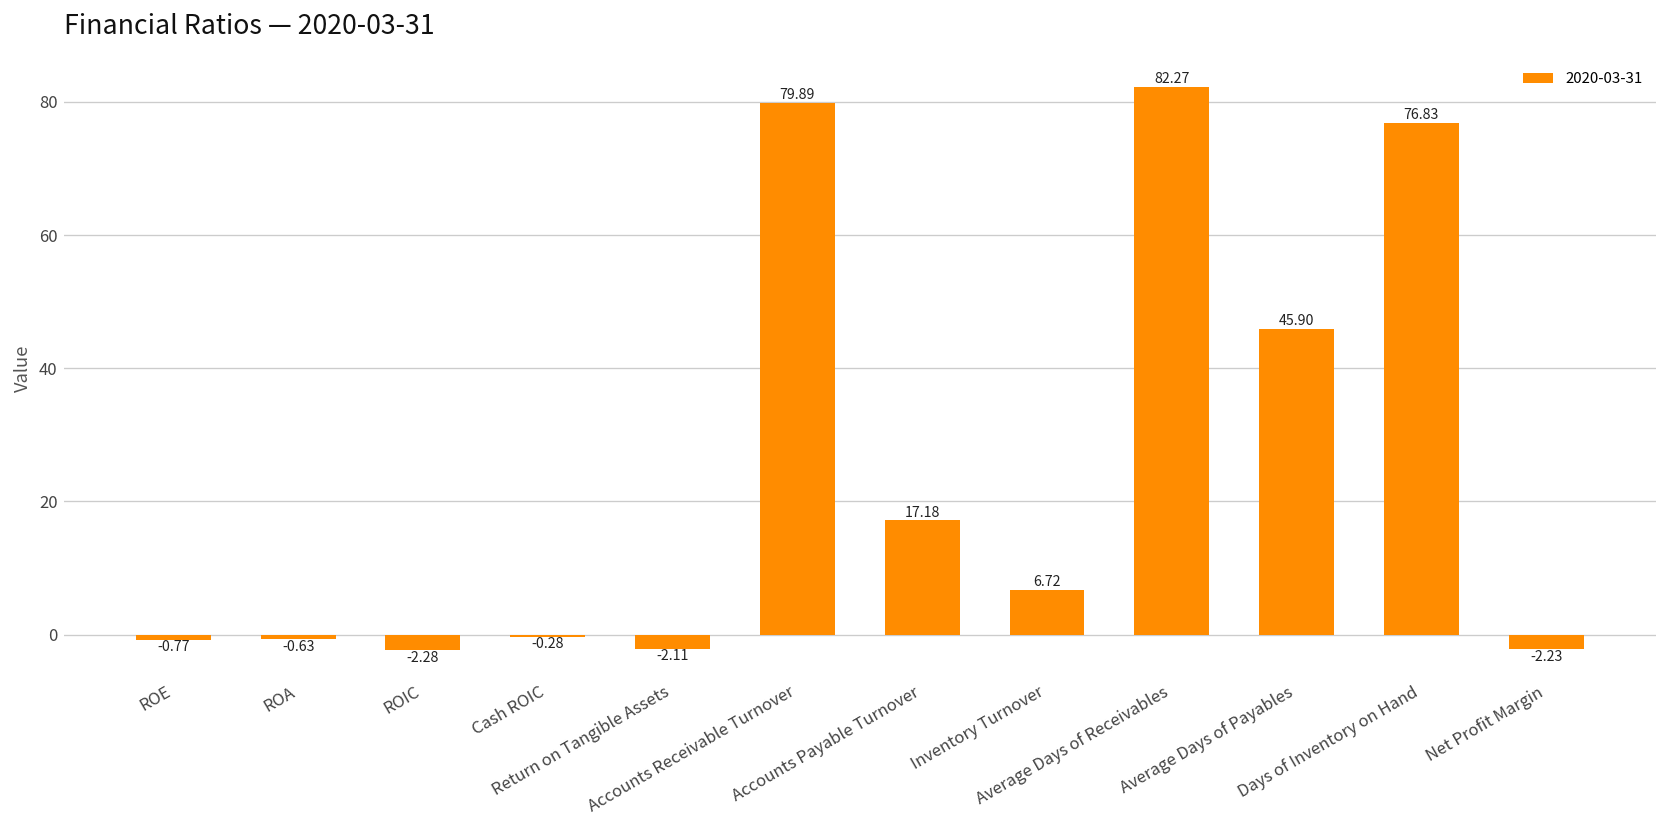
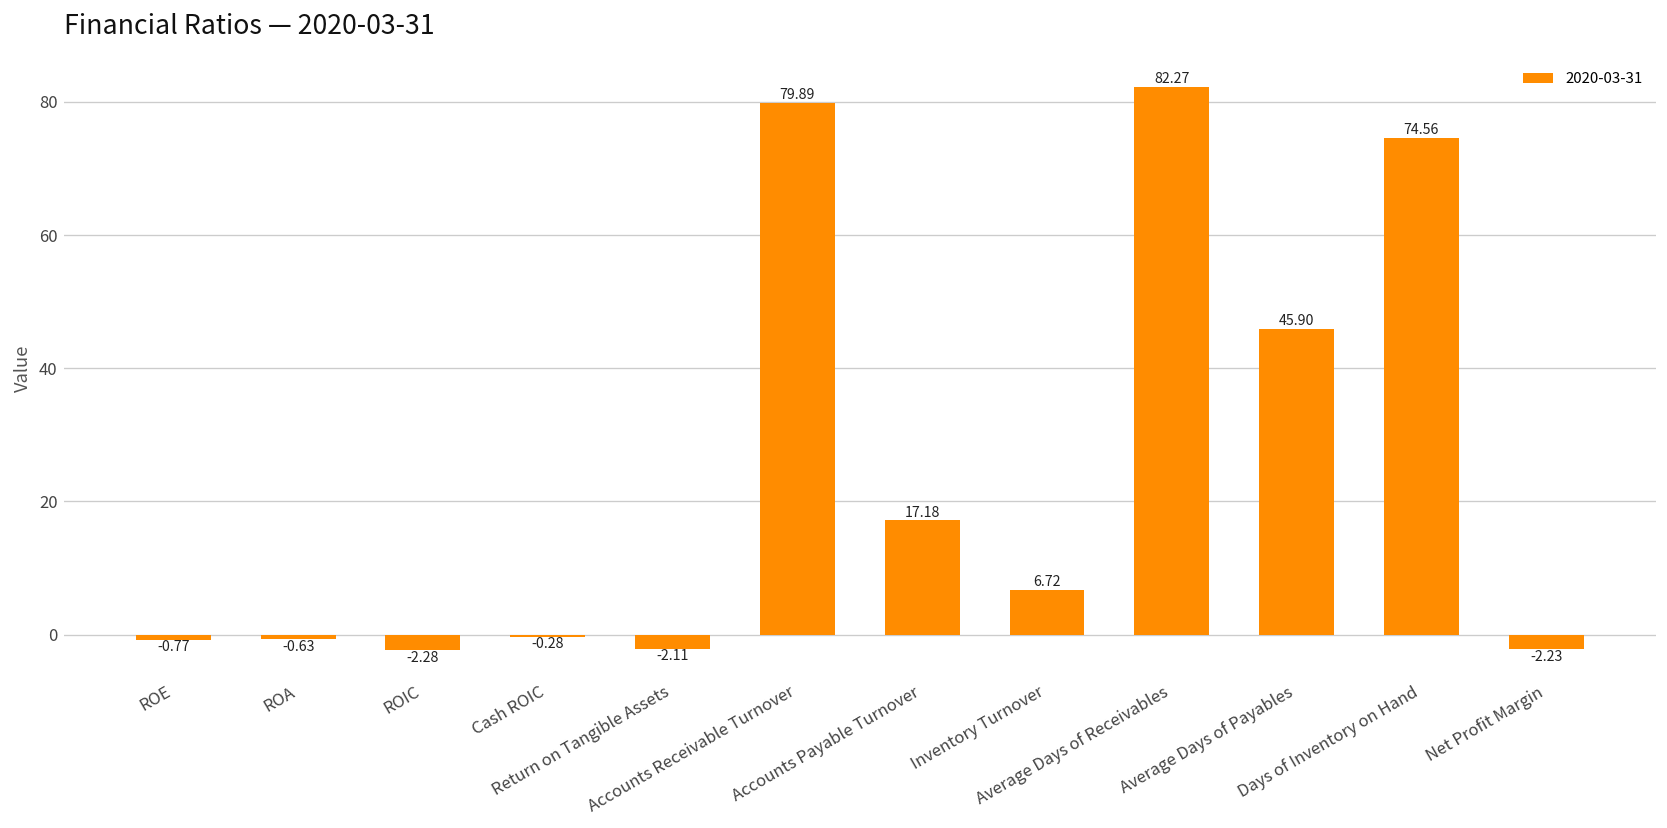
  {
    "ROE": -0.77,
    "ROA": -0.63,
    "ROIC": -2.28,
    "Cash ROIC": -0.28,
    "Return on Tangible Assets": -2.11,
    "Accounts Receivable Turnover": 79.89,
    "Accounts Payable Turnover": 17.18,
    "Inventory Turnover": 6.72,
    "Average Days of Receivables": 82.27,
    "Average Days of Payables": 45.90,
-   "Days of Inventory on Hand": 76.83,
+   "Days of Inventory on Hand": 74.56,
    "Net Profit Margin": -2.23
  }
